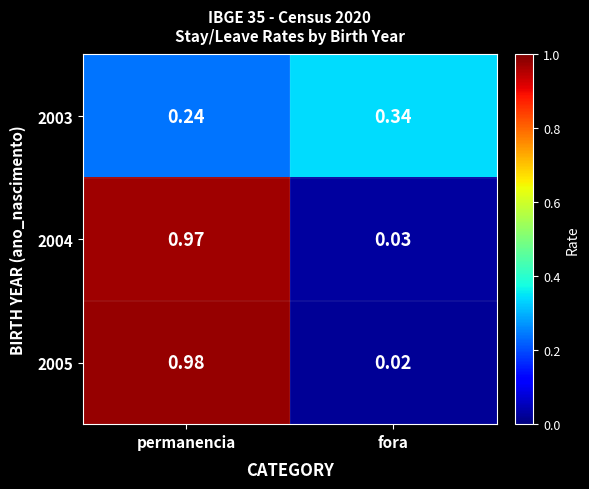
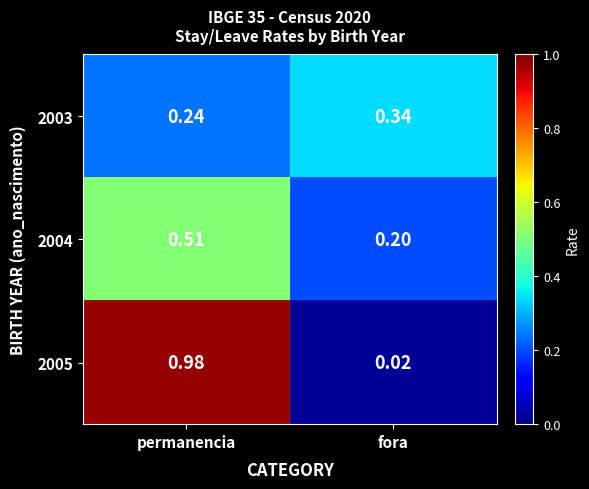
  {
    "2003": {
      "permanencia": 0.24,
      "fora": 0.34
    },
    "2004": {
-     "permanencia": 0.97,
-     "fora": 0.03
+     "permanencia": 0.51,
+     "fora": 0.20
    },
    "2005": {
      "permanencia": 0.98,
      "fora": 0.02
    }
  }
